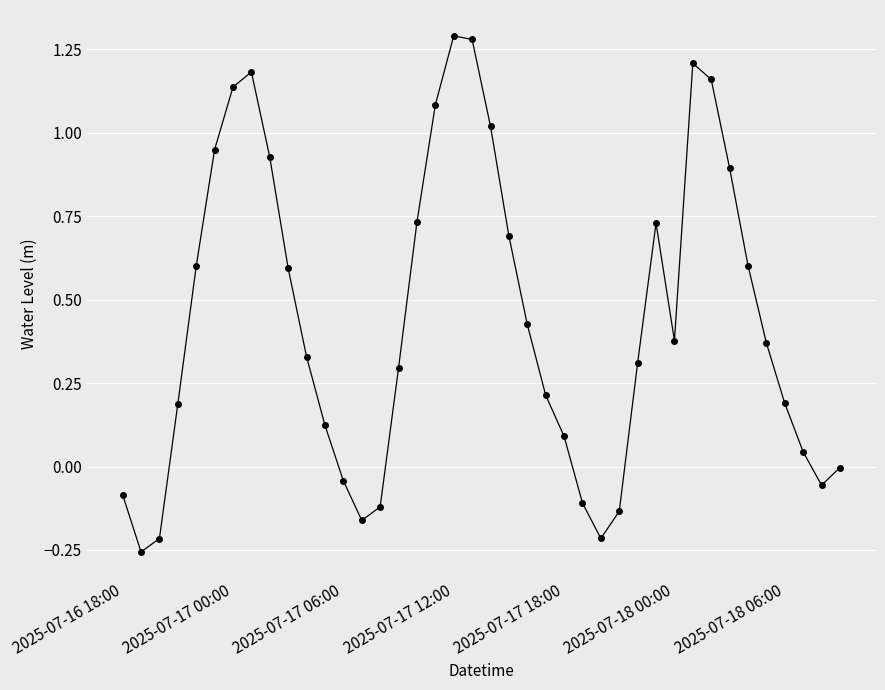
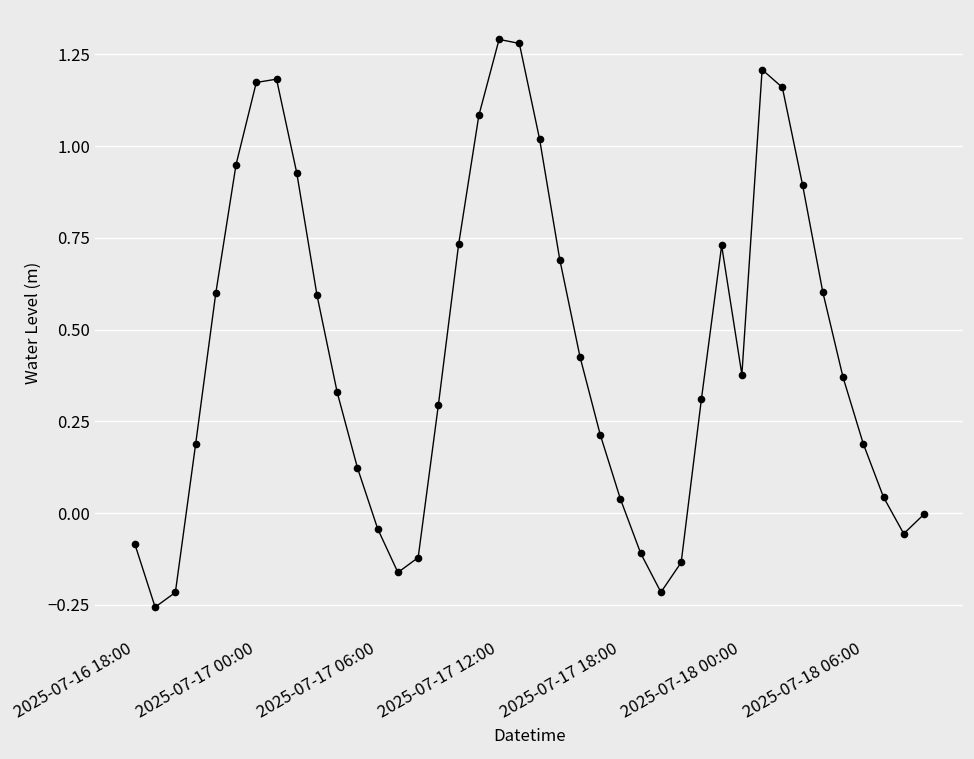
  {
    "2025-07-16 18:00": -0.08,
-   "2025-07-17 00:00": 1.14,
+   "2025-07-17 00:00": 1.17,
    "2025-07-17 06:00": -0.04,
    "2025-07-17 12:00": 1.29,
-   "2025-07-17 18:00": 0.09,
+   "2025-07-17 18:00": 0.04,
    "2025-07-18 00:00": 0.38,
    "2025-07-18 06:00": 0.19
  }
